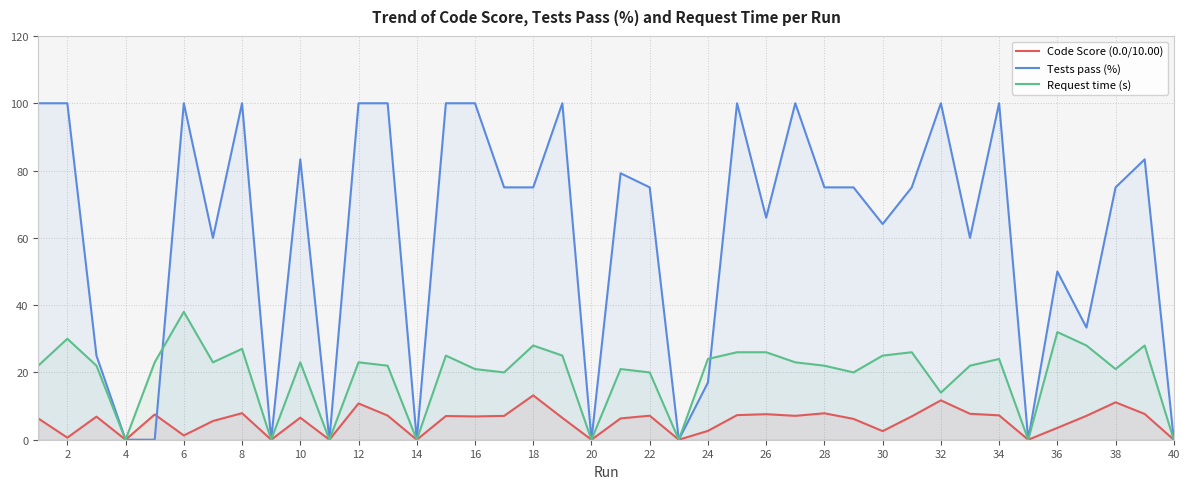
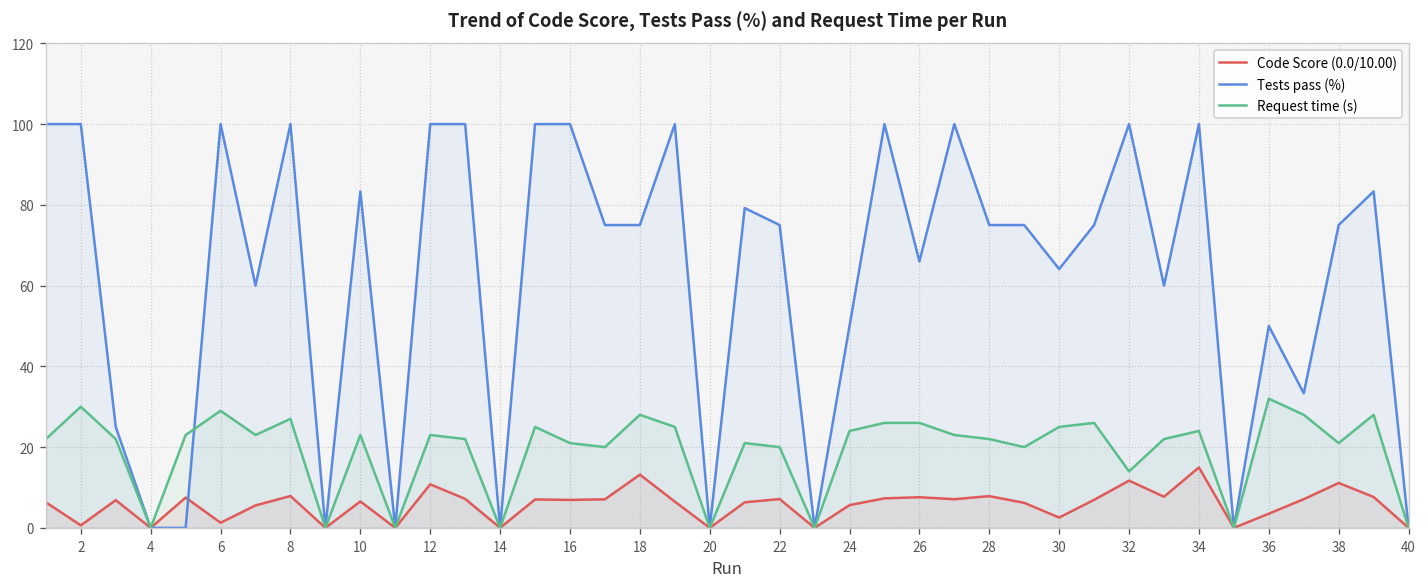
  {
    "Code Score (0.0/10.00)": {
      "2": 1,
      "6": 1,
      "8": 8,
      "10": 7,
      "12": 11,
      "16": 7,
      "18": 13,
      "22": 7,
-     "24": 3,
+     "24": 6,
      "26": 8,
      "28": 8,
      "30": 3,
      "32": 12,
-     "34": 7,
+     "34": 15,
      "36": 4,
      "38": 11
    },
    "Tests pass (%)": {
      "2": 100,
      "6": 100,
      "8": 100,
      "10": 83,
      "12": 100,
      "16": 100,
      "18": 75,
      "22": 75,
-     "24": 17,
+     "24": 50,
      "26": 66,
      "28": 75,
      "30": 64,
      "32": 100,
      "34": 100,
      "36": 50,
      "38": 75
    },
    "Request time (s)": {
      "2": 30,
-     "6": 38,
+     "6": 29,
      "8": 27,
      "10": 23,
      "12": 23,
      "16": 21,
      "18": 28,
      "22": 20,
      "24": 24,
      "26": 26,
      "28": 22,
      "30": 25,
      "32": 14,
      "34": 24,
      "36": 32,
      "38": 21
    }
  }
